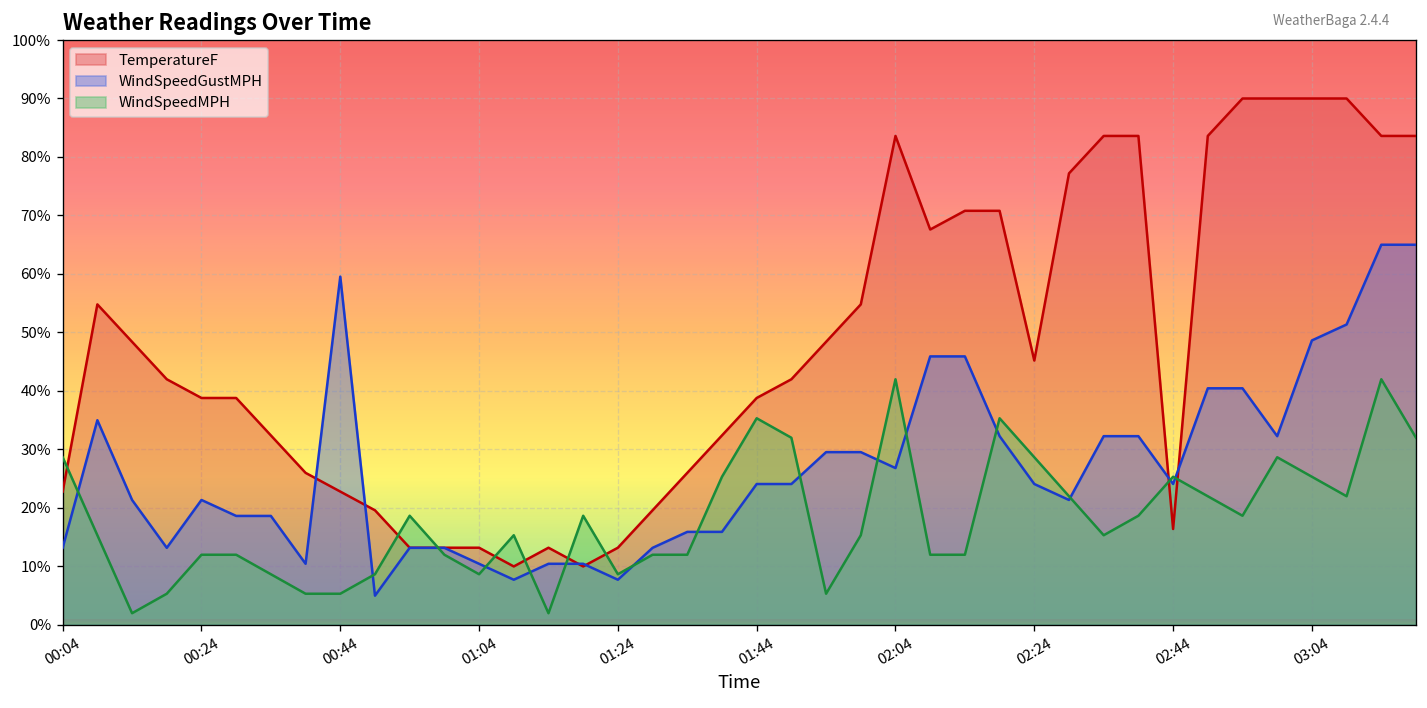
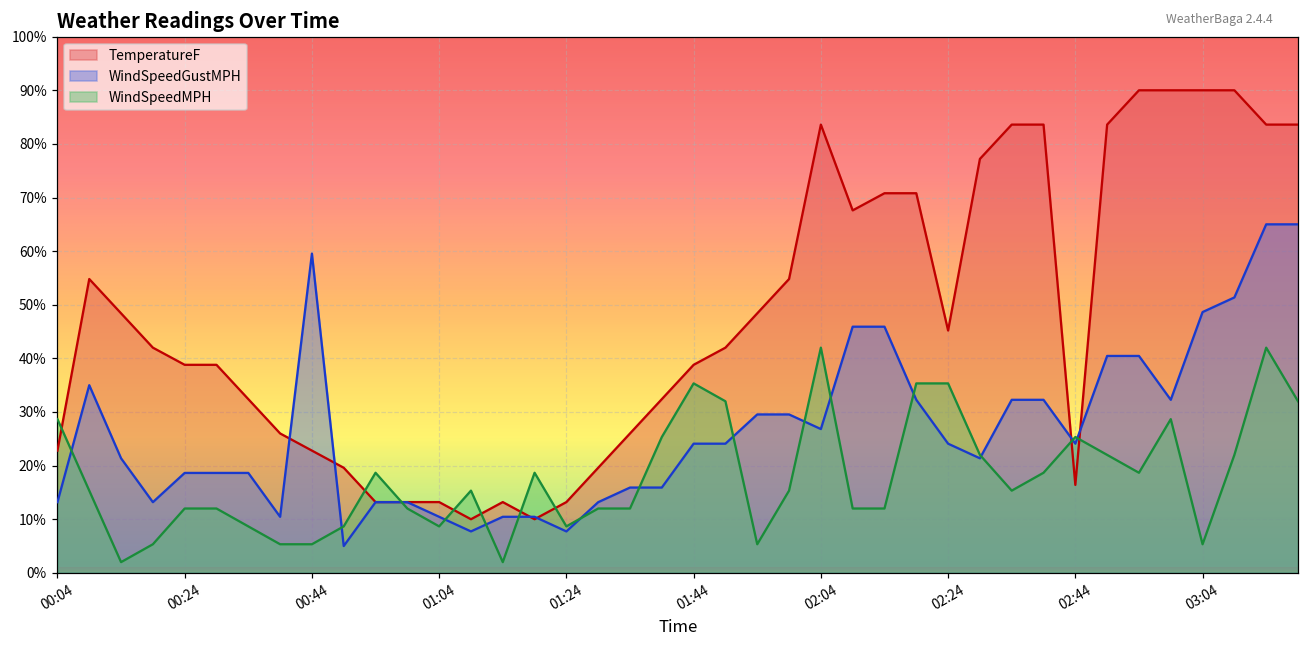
  {
    "TemperatureF": {
      "00:04": "23%",
      "00:24": "39%",
      "00:44": "23%",
      "01:04": "13%",
      "01:24": "13%",
      "01:44": "39%",
      "02:04": "84%",
      "02:24": "45%",
      "02:44": "16%",
      "03:04": "90%"
    },
    "WindSpeedGustMPH": {
      "00:04": "13%",
-     "00:24": "21%",
+     "00:24": "19%",
      "00:44": "60%",
      "01:04": "10%",
      "01:24": "8%",
      "01:44": "24%",
      "02:04": "27%",
      "02:24": "24%",
      "02:44": "24%",
      "03:04": "49%"
    },
    "WindSpeedMPH": {
      "00:04": "29%",
      "00:24": "12%",
      "00:44": "5%",
      "01:04": "9%",
      "01:24": "9%",
      "01:44": "35%",
      "02:04": "42%",
-     "02:24": "29%",
+     "02:24": "35%",
      "02:44": "25%",
-     "03:04": "25%"
+     "03:04": "5%"
    }
  }
